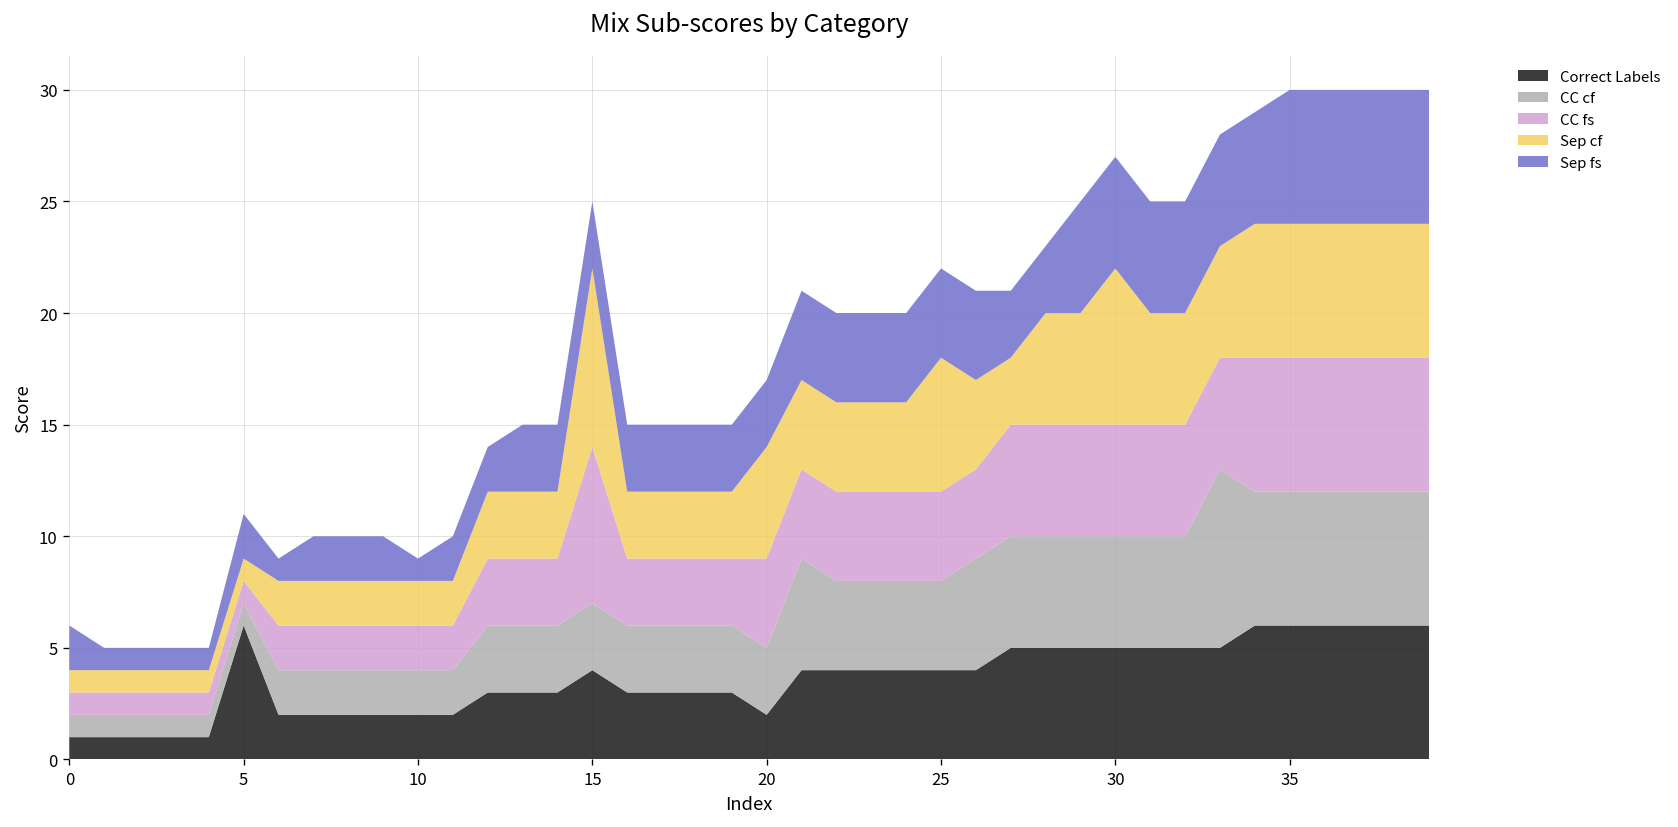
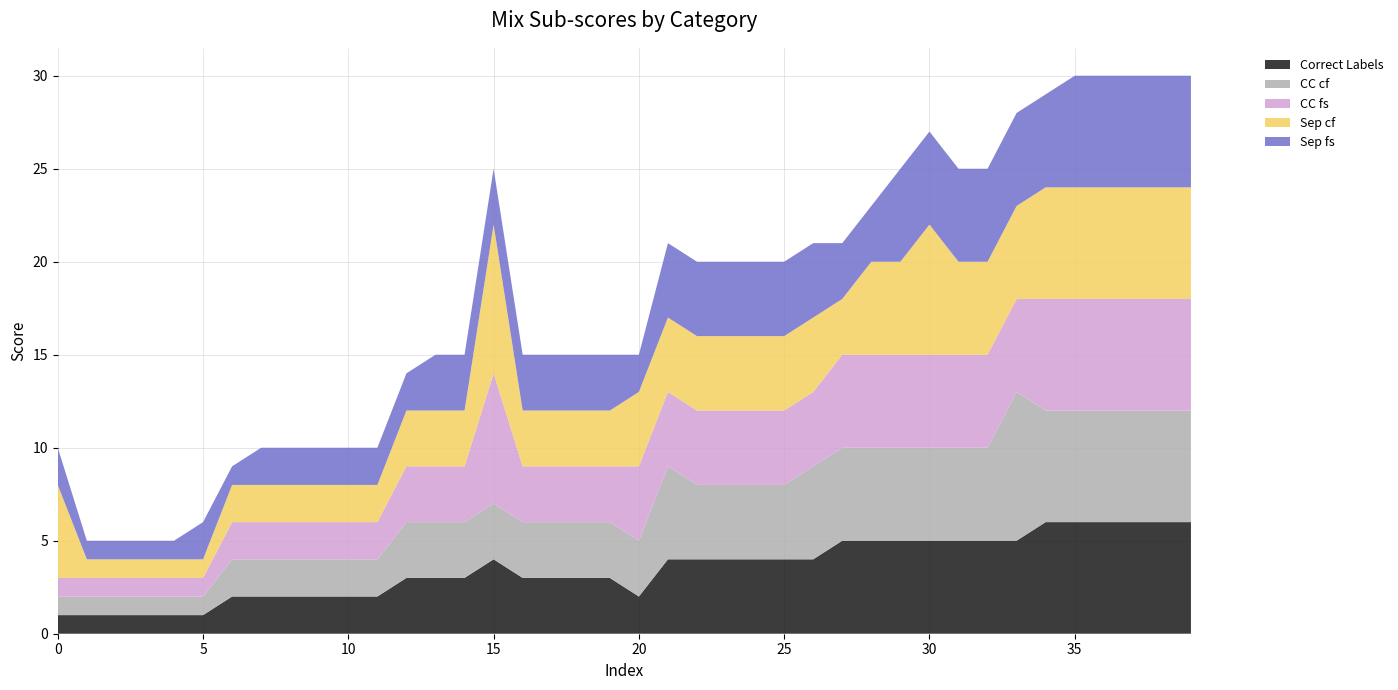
  {
    "Correct Labels": {
      "0": 1,
-     "5": 6,
+     "5": 1,
      "10": 2,
      "15": 4,
      "20": 2,
      "25": 4,
      "30": 5,
      "35": 6
    },
    "Sep cf": {
-     "0": 1,
+     "0": 5,
      "5": 1,
      "10": 2,
      "15": 8,
-     "20": 5,
-     "25": 6,
+     "20": 4,
+     "25": 4,
      "30": 7,
      "35": 6
    },
    "Sep fs": {
      "0": 2,
      "5": 2,
-     "10": 1,
+     "10": 2,
      "15": 3,
-     "20": 3,
+     "20": 2,
      "25": 4,
      "30": 5,
      "35": 6
    }
  }
